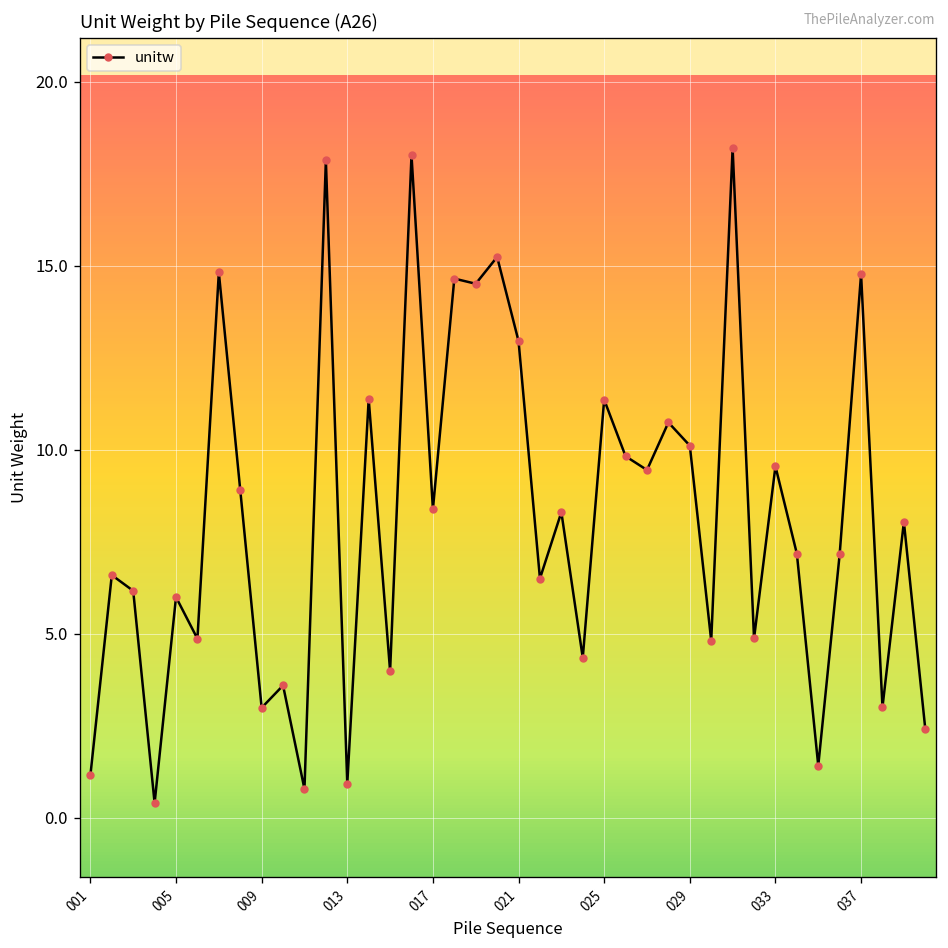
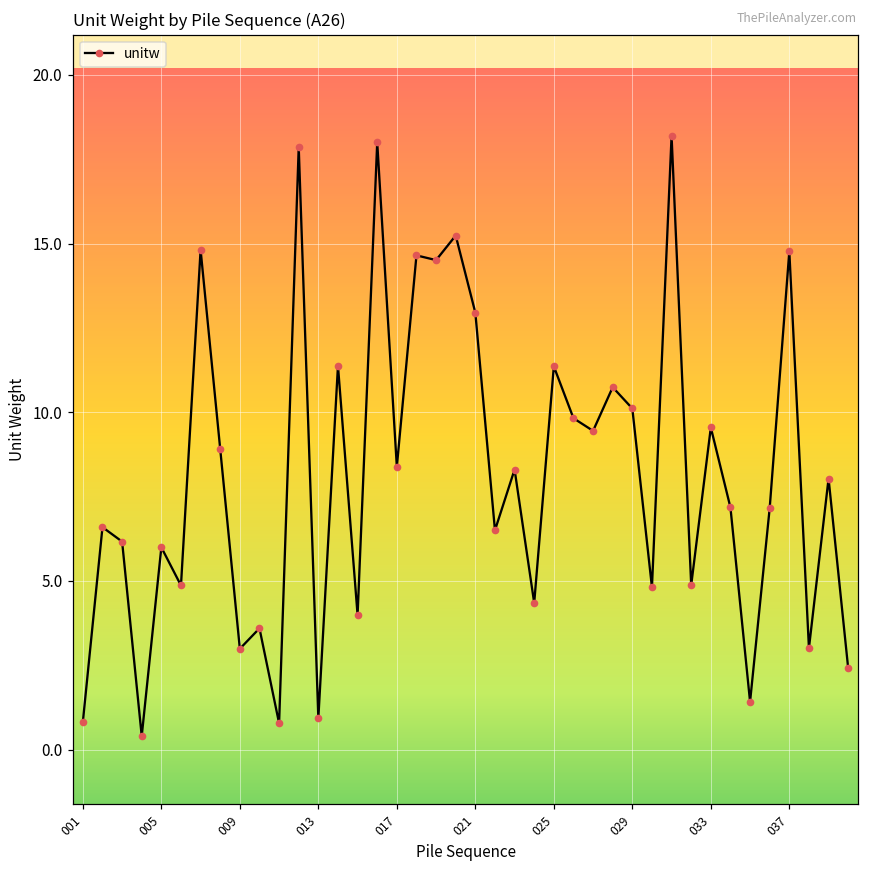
  {
-   "001": 1.2,
+   "001": 0.8,
    "005": 6.0,
    "009": 3.0,
    "013": 0.9,
    "017": 8.4,
    "021": 13.0,
    "025": 11.4,
    "029": 10.1,
    "033": 9.5,
    "037": 14.8
  }
